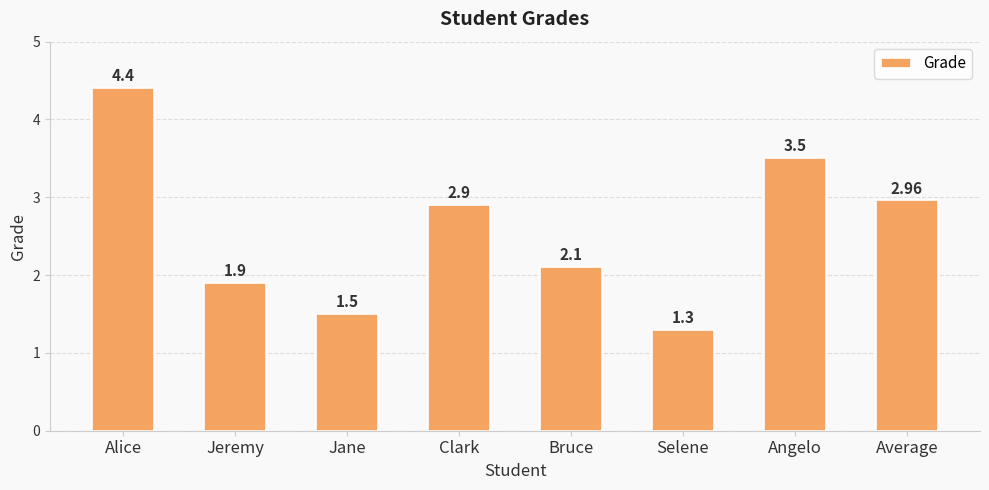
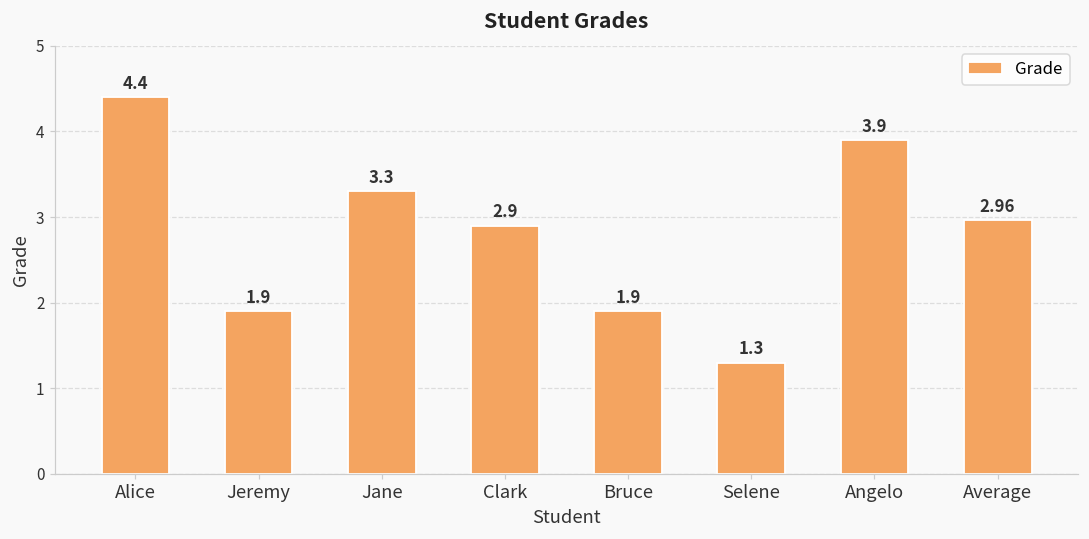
  {
    "Alice": 4.4,
    "Jeremy": 1.9,
-   "Jane": 1.5,
+   "Jane": 3.3,
    "Clark": 2.9,
-   "Bruce": 2.1,
+   "Bruce": 1.9,
    "Selene": 1.3,
-   "Angelo": 3.5,
+   "Angelo": 3.9,
    "Average": 2.96
  }
